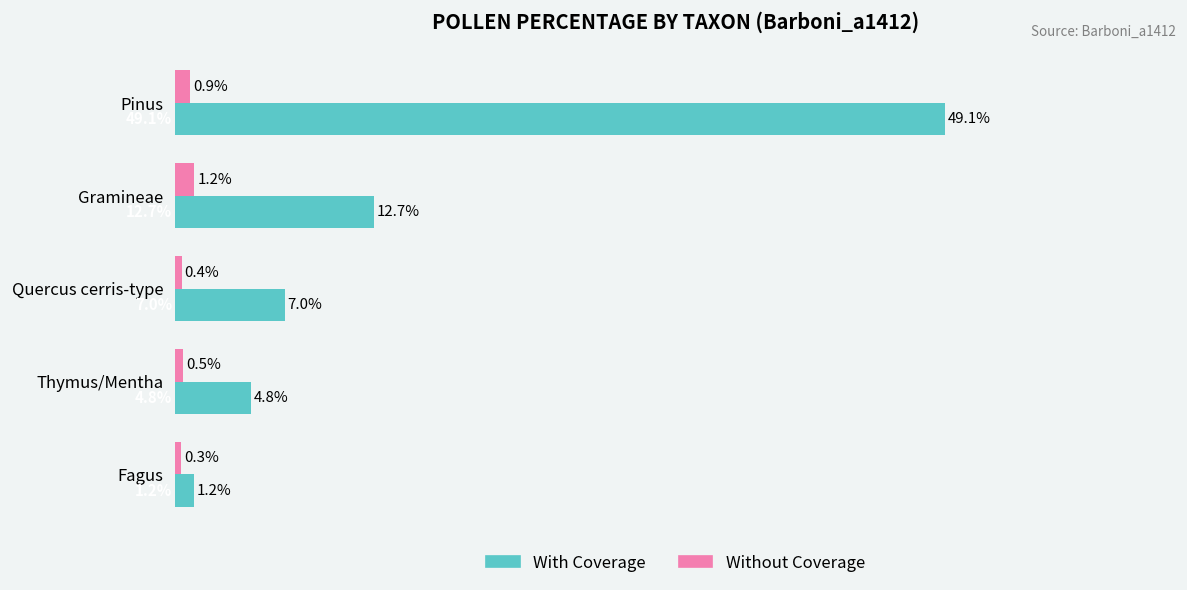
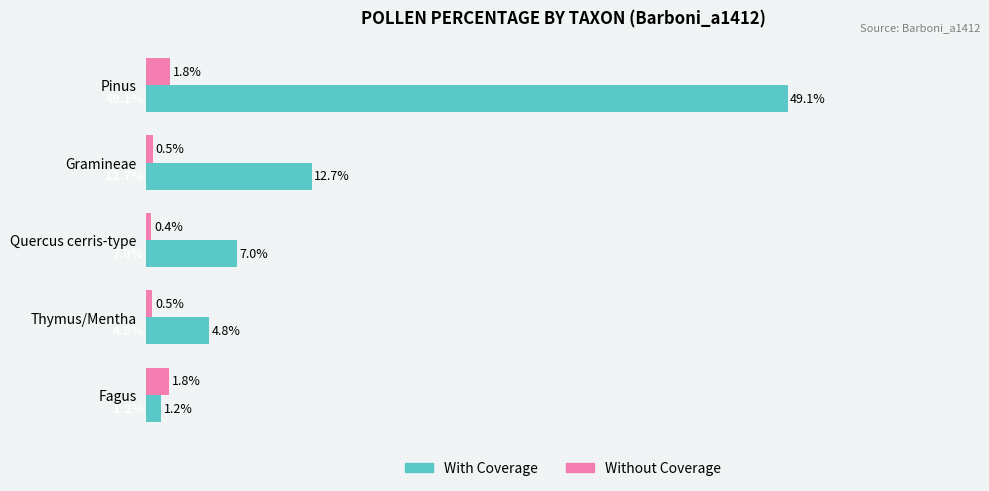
  {
    "With Coverage": {
      "Pinus": "49.1%",
      "Gramineae": "12.7%",
      "Quercus cerris-type": "7.0%",
      "Thymus/Mentha": "4.8%",
      "Fagus": "1.2%"
    },
    "Without Coverage": {
-     "Pinus": "0.9%",
-     "Gramineae": "1.2%",
+     "Pinus": "1.8%",
+     "Gramineae": "0.5%",
      "Quercus cerris-type": "0.4%",
      "Thymus/Mentha": "0.5%",
-     "Fagus": "0.3%"
+     "Fagus": "1.8%"
    }
  }
